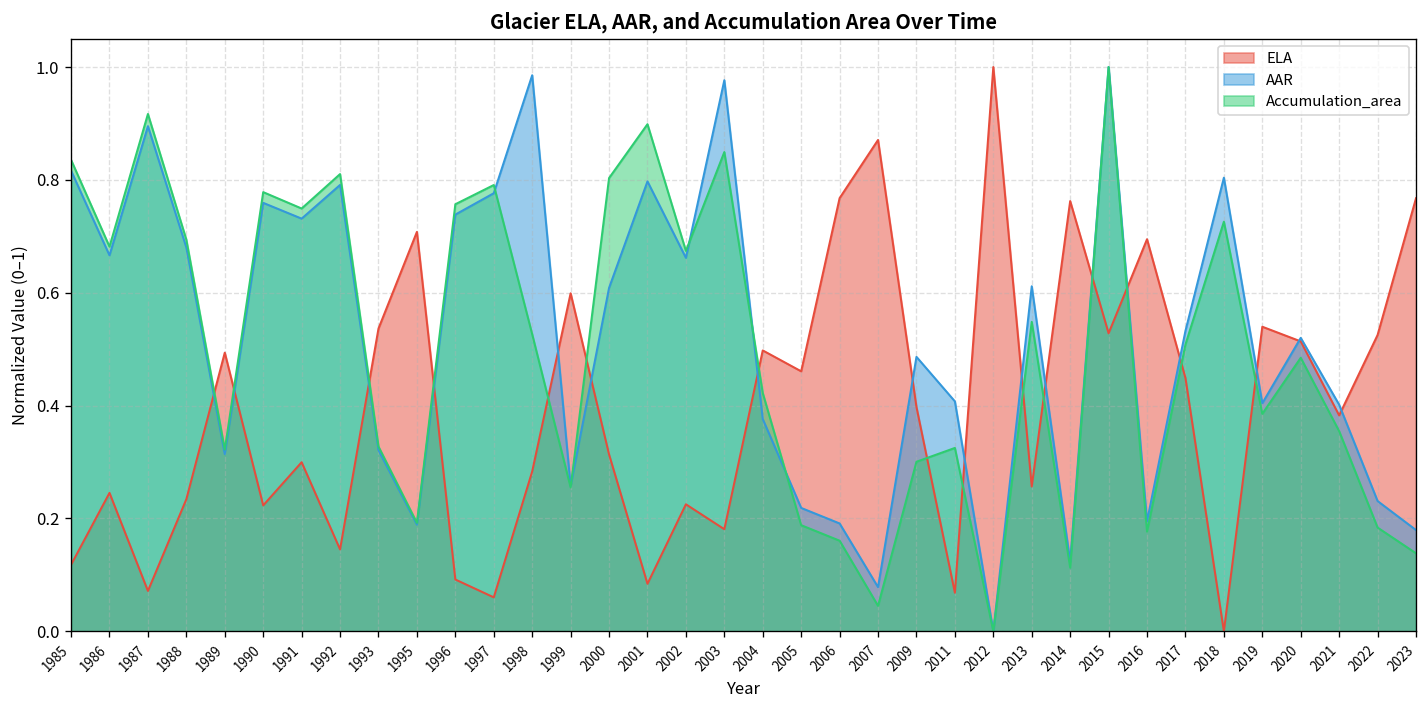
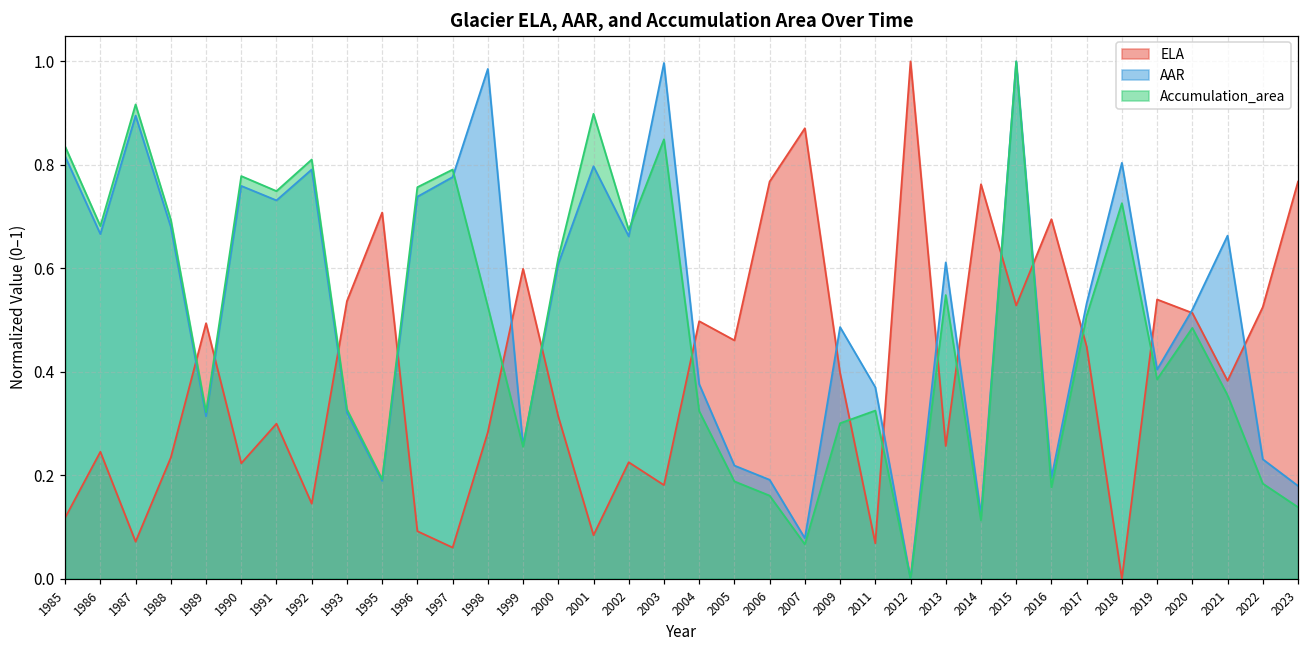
  {
    "ELA": {
      "1985": 0.12,
      "1986": 0.25,
      "1987": 0.07,
      "1988": 0.23,
      "1989": 0.49,
      "1990": 0.22,
      "1991": 0.30,
      "1992": 0.15,
      "1993": 0.54,
      "1995": 0.71,
      "1996": 0.09,
      "1997": 0.06,
      "1998": 0.28,
      "1999": 0.60,
      "2000": 0.31,
      "2001": 0.08,
      "2002": 0.23,
      "2003": 0.18,
      "2004": 0.50,
      "2005": 0.46,
      "2006": 0.77,
      "2007": 0.87,
      "2009": 0.40,
      "2011": 0.07,
      "2012": 1.00,
      "2013": 0.26,
      "2014": 0.76,
      "2015": 0.53,
      "2016": 0.69,
      "2017": 0.45,
      "2018": 0.00,
      "2019": 0.54,
      "2020": 0.51,
      "2021": 0.38,
      "2022": 0.53,
      "2023": 0.77
    },
    "AAR": {
      "1985": 0.82,
      "1986": 0.67,
      "1987": 0.90,
      "1988": 0.68,
      "1989": 0.31,
      "1990": 0.76,
      "1991": 0.73,
      "1992": 0.79,
      "1993": 0.32,
      "1996": 0.74,
      "1997": 0.78,
      "1998": 0.99,
      "2000": 0.61,
      "2001": 0.80,
      "2002": 0.66,
-     "2003": 0.98,
+     "2003": 1.00,
      "2004": 0.38,
      "2005": 0.22,
      "2006": 0.19,
      "2007": 0.08,
      "2009": 0.49,
-     "2011": 0.41,
+     "2011": 0.37,
      "2013": 0.61,
      "2014": 0.12,
      "2016": 0.19,
      "2017": 0.53,
      "2018": 0.80,
      "2019": 0.40,
      "2020": 0.52,
-     "2021": 0.40,
+     "2021": 0.66,
      "2022": 0.23,
      "2023": 0.18
    },
    "Accumulation_area": {
      "1985": 0.84,
      "1986": 0.68,
      "1987": 0.92,
      "1988": 0.69,
      "1989": 0.32,
      "1990": 0.78,
      "1991": 0.75,
      "1992": 0.81,
      "1993": 0.33,
      "1996": 0.76,
      "1997": 0.79,
      "1998": 0.53,
-     "2000": 0.80,
+     "2000": 0.62,
      "2001": 0.90,
      "2002": 0.67,
      "2003": 0.85,
-     "2004": 0.42,
+     "2004": 0.32,
      "2005": 0.19,
      "2006": 0.16,
-     "2007": 0.05,
+     "2007": 0.07,
      "2009": 0.30,
      "2011": 0.32,
      "2013": 0.55,
      "2014": 0.11,
      "2016": 0.18,
      "2017": 0.51,
      "2018": 0.73,
      "2019": 0.39,
      "2020": 0.48,
      "2021": 0.35,
      "2022": 0.18,
      "2023": 0.14
    }
  }
